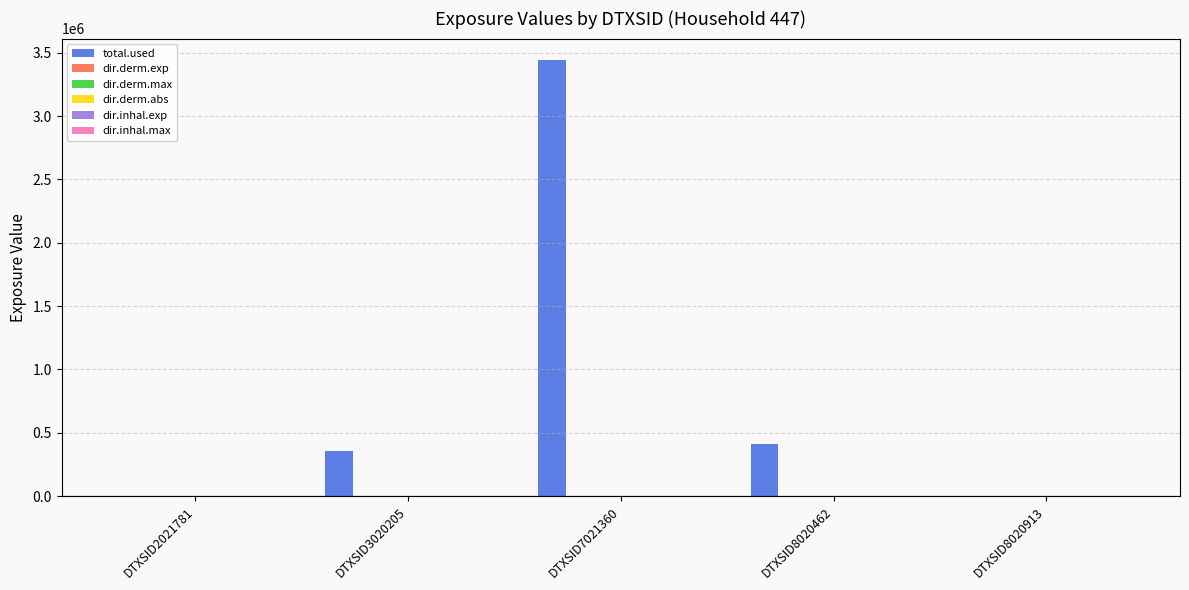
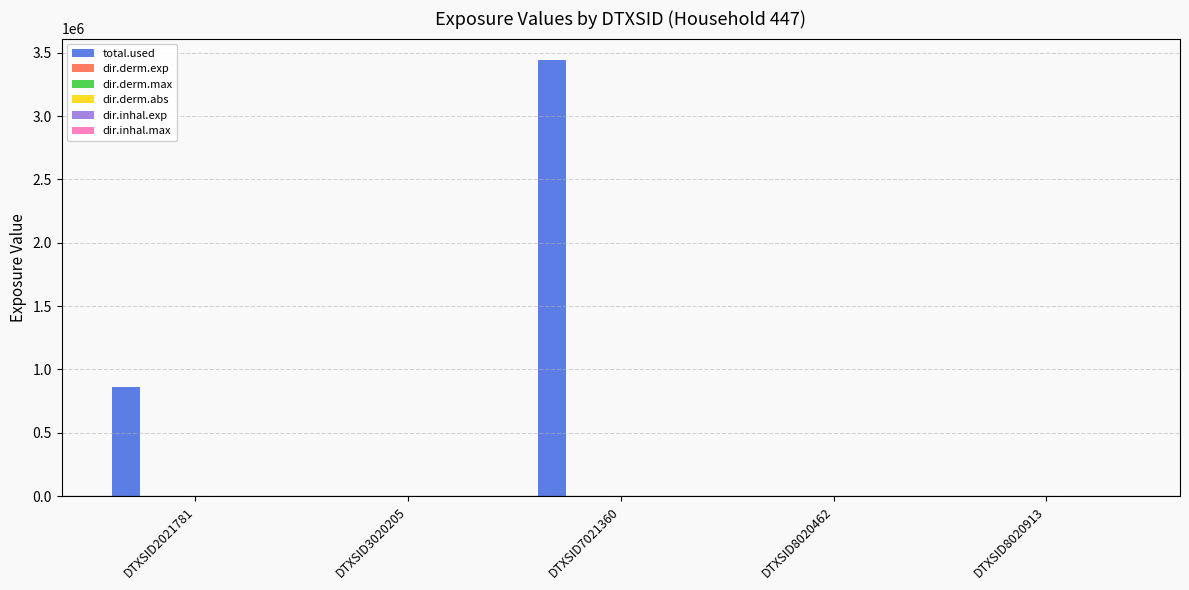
  {
    "total.used": {
-     "DTXSID2021781": 0,
-     "DTXSID3020205": 360000,
+     "DTXSID2021781": 860000,
+     "DTXSID3020205": 0,
      "DTXSID7021360": 3440000,
-     "DTXSID8020462": 410000,
+     "DTXSID8020462": 0,
      "DTXSID8020913": 0
    },
    "dir.derm.exp": {
      "DTXSID2021781": 0,
      "DTXSID3020205": 0,
      "DTXSID8020462": 0,
      "DTXSID8020913": 0
    },
    "dir.derm.max": {
      "DTXSID2021781": 0,
      "DTXSID3020205": 0,
      "DTXSID8020462": 0,
      "DTXSID8020913": 0
    },
    "dir.derm.abs": {
      "DTXSID2021781": 0,
      "DTXSID3020205": 0,
      "DTXSID8020462": 0,
      "DTXSID8020913": 0
    },
    "dir.inhal.exp": {
      "DTXSID2021781": 0,
      "DTXSID3020205": 0,
      "DTXSID8020462": 0,
      "DTXSID8020913": 0
    },
    "dir.inhal.max": {
      "DTXSID2021781": 0,
      "DTXSID3020205": 0,
      "DTXSID8020462": 0,
      "DTXSID8020913": 0
    }
  }
